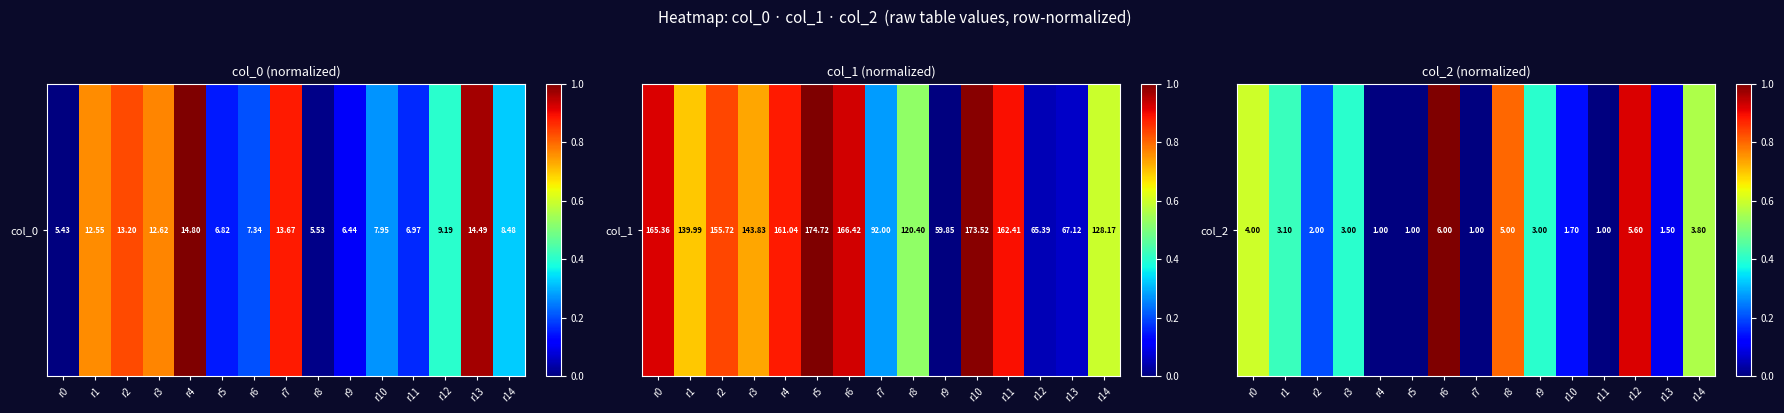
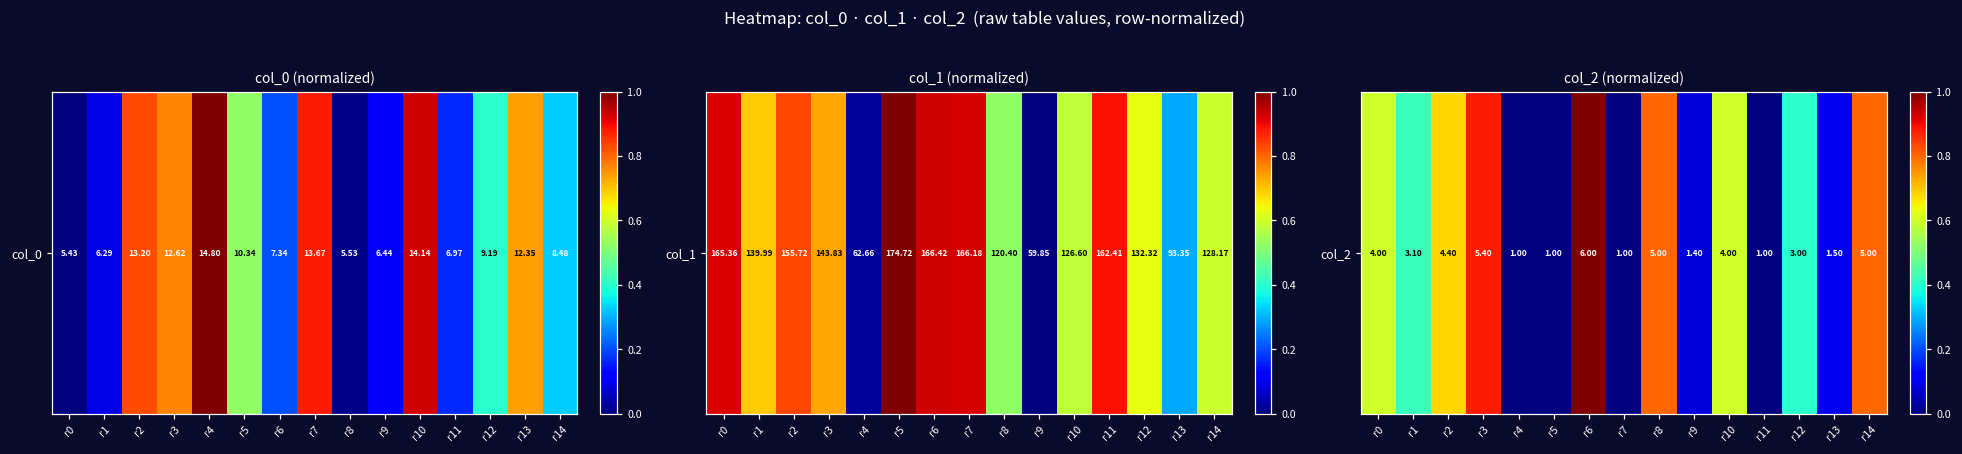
  {
    "col_0 (normalized)": {
      "col_0": {
        "r0": 5.43,
-       "r1": 12.55,
+       "r1": 6.29,
        "r2": 13.20,
        "r3": 12.62,
        "r4": 14.80,
-       "r5": 6.82,
+       "r5": 10.34,
        "r6": 7.34,
        "r7": 13.67,
        "r8": 5.53,
        "r9": 6.44,
-       "r10": 7.95,
+       "r10": 14.14,
        "r11": 6.97,
        "r12": 9.19,
-       "r13": 14.49,
+       "r13": 12.35,
        "r14": 8.48
      }
    },
    "col_1 (normalized)": {
      "col_1": {
        "r0": 165.36,
        "r1": 139.99,
        "r2": 155.72,
        "r3": 143.83,
-       "r4": 161.04,
+       "r4": 62.66,
        "r5": 174.72,
        "r6": 166.42,
-       "r7": 92.00,
+       "r7": 166.18,
        "r8": 120.40,
        "r9": 59.85,
-       "r10": 173.52,
+       "r10": 126.60,
        "r11": 162.41,
-       "r12": 65.39,
-       "r13": 67.12,
+       "r12": 132.32,
+       "r13": 93.35,
        "r14": 128.17
      }
    },
    "col_2 (normalized)": {
      "col_2": {
        "r0": 4.00,
        "r1": 3.10,
-       "r2": 2.00,
-       "r3": 3.00,
+       "r2": 4.40,
+       "r3": 5.40,
        "r4": 1.00,
        "r5": 1.00,
        "r6": 6.00,
        "r7": 1.00,
        "r8": 5.00,
-       "r9": 3.00,
-       "r10": 1.70,
+       "r9": 1.40,
+       "r10": 4.00,
        "r11": 1.00,
-       "r12": 5.60,
+       "r12": 3.00,
        "r13": 1.50,
-       "r14": 3.80
+       "r14": 5.00
      }
    }
  }
